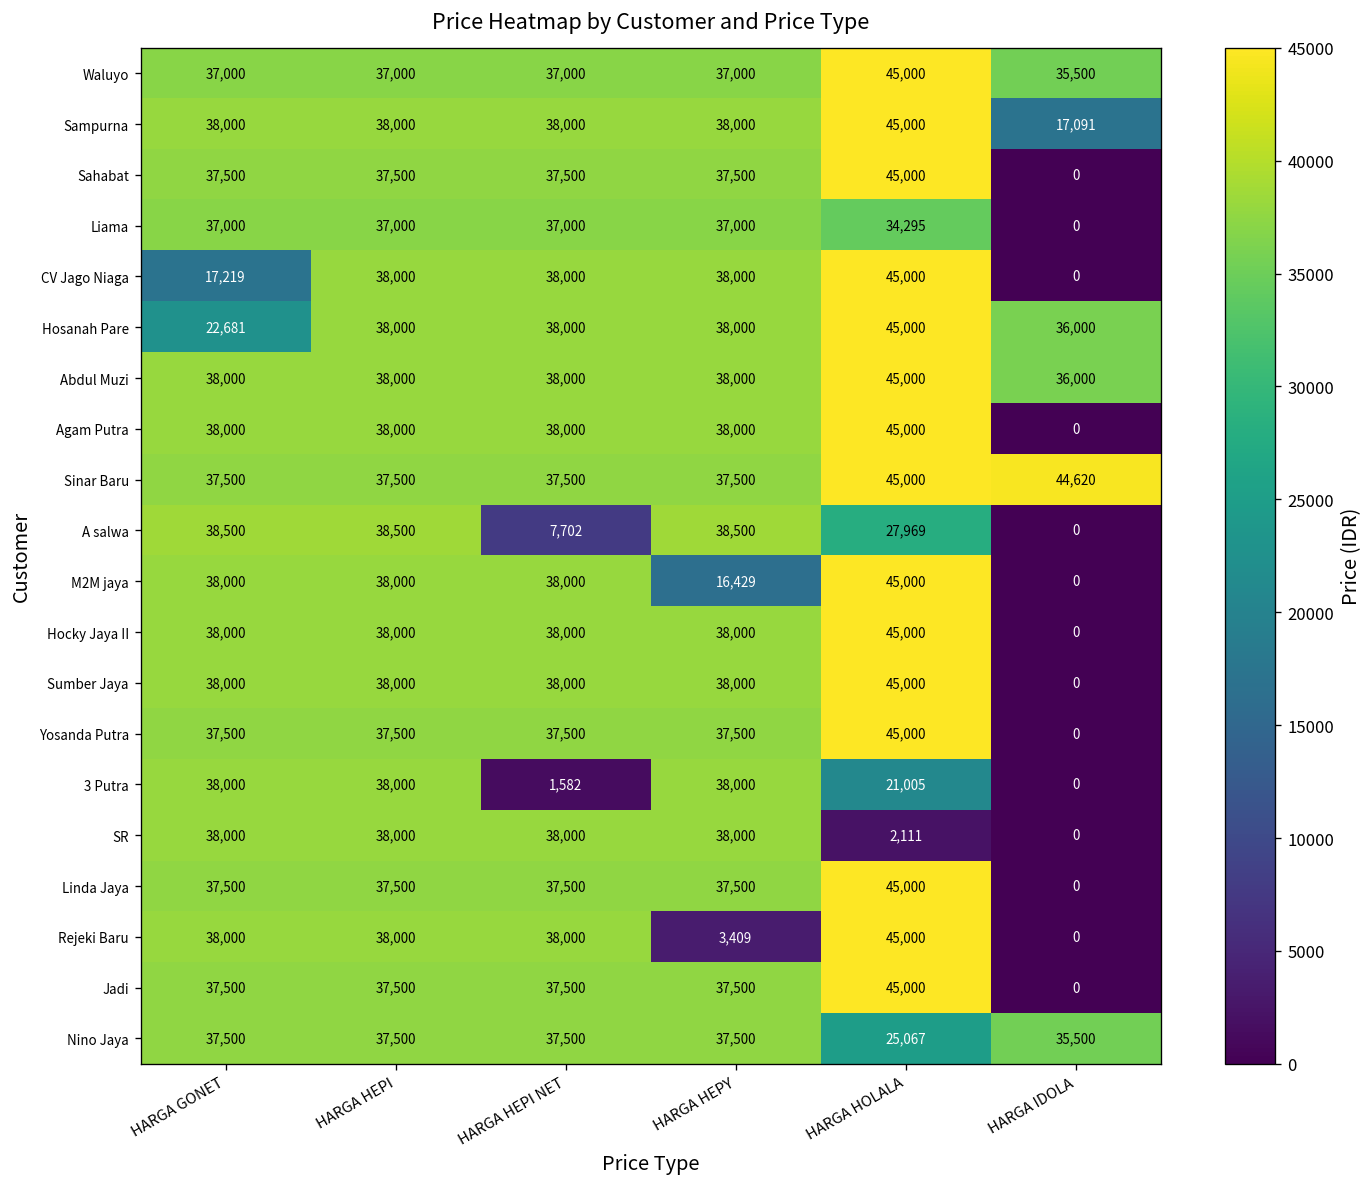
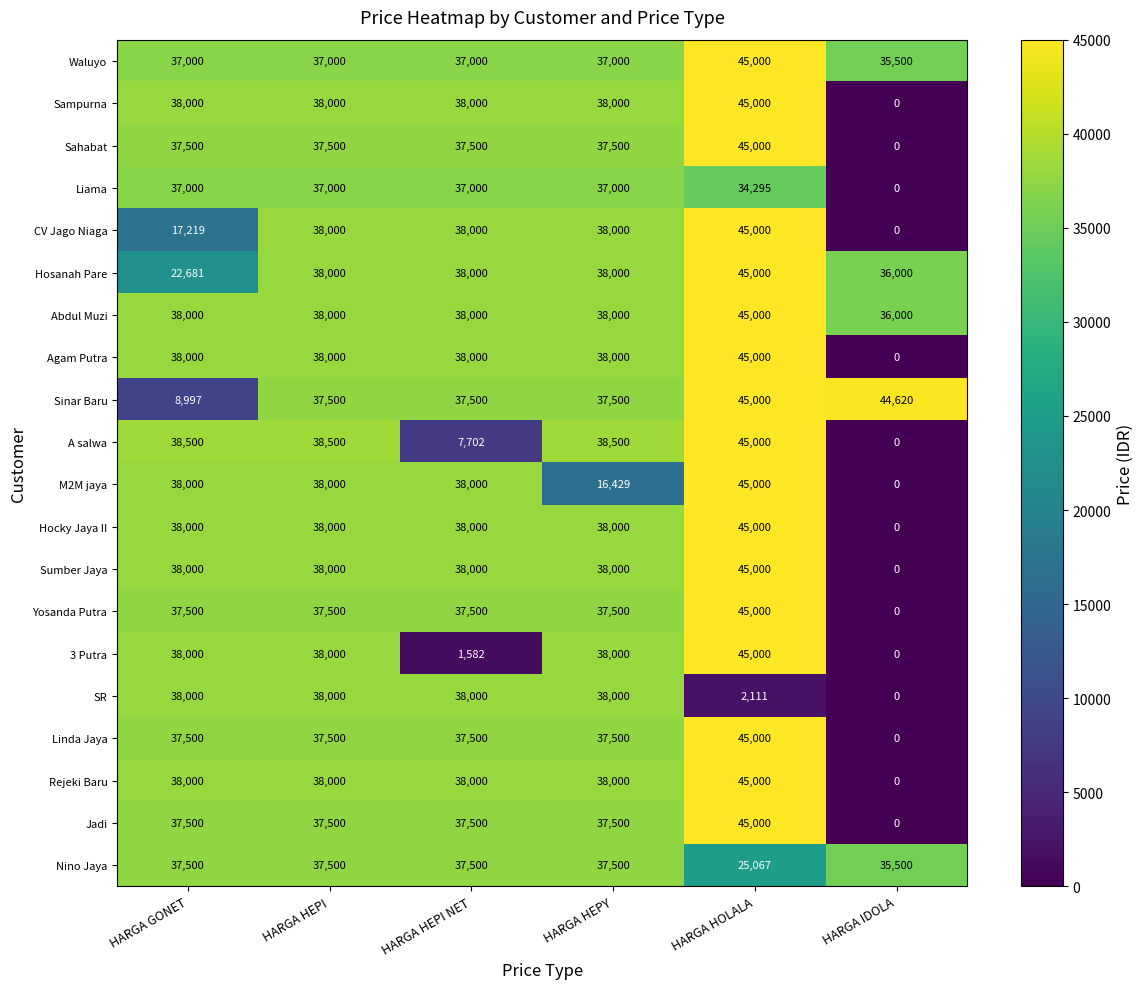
  {
    "Waluyo": {
      "HARGA GONET": "37,000",
      "HARGA HEPI": "37,000",
      "HARGA HEPI NET": "37,000",
      "HARGA HEPY": "37,000",
      "HARGA HOLALA": "45,000",
      "HARGA IDOLA": "35,500"
    },
    "Sampurna": {
      "HARGA GONET": "38,000",
      "HARGA HEPI": "38,000",
      "HARGA HEPI NET": "38,000",
      "HARGA HEPY": "38,000",
      "HARGA HOLALA": "45,000",
-     "HARGA IDOLA": "17,091"
+     "HARGA IDOLA": "0"
    },
    "Sahabat": {
      "HARGA GONET": "37,500",
      "HARGA HEPI": "37,500",
      "HARGA HEPI NET": "37,500",
      "HARGA HEPY": "37,500",
      "HARGA HOLALA": "45,000",
      "HARGA IDOLA": "0"
    },
    "Liama": {
      "HARGA GONET": "37,000",
      "HARGA HEPI": "37,000",
      "HARGA HEPI NET": "37,000",
      "HARGA HEPY": "37,000",
      "HARGA HOLALA": "34,295",
      "HARGA IDOLA": "0"
    },
    "CV Jago Niaga": {
      "HARGA GONET": "17,219",
      "HARGA HEPI": "38,000",
      "HARGA HEPI NET": "38,000",
      "HARGA HEPY": "38,000",
      "HARGA HOLALA": "45,000",
      "HARGA IDOLA": "0"
    },
    "Hosanah Pare": {
      "HARGA GONET": "22,681",
      "HARGA HEPI": "38,000",
      "HARGA HEPI NET": "38,000",
      "HARGA HEPY": "38,000",
      "HARGA HOLALA": "45,000",
      "HARGA IDOLA": "36,000"
    },
    "Abdul Muzi": {
      "HARGA GONET": "38,000",
      "HARGA HEPI": "38,000",
      "HARGA HEPI NET": "38,000",
      "HARGA HEPY": "38,000",
      "HARGA HOLALA": "45,000",
      "HARGA IDOLA": "36,000"
    },
    "Agam Putra": {
      "HARGA GONET": "38,000",
      "HARGA HEPI": "38,000",
      "HARGA HEPI NET": "38,000",
      "HARGA HEPY": "38,000",
      "HARGA HOLALA": "45,000",
      "HARGA IDOLA": "0"
    },
    "Sinar Baru": {
-     "HARGA GONET": "37,500",
+     "HARGA GONET": "8,997",
      "HARGA HEPI": "37,500",
      "HARGA HEPI NET": "37,500",
      "HARGA HEPY": "37,500",
      "HARGA HOLALA": "45,000",
      "HARGA IDOLA": "44,620"
    },
    "A salwa": {
      "HARGA GONET": "38,500",
      "HARGA HEPI": "38,500",
      "HARGA HEPI NET": "7,702",
      "HARGA HEPY": "38,500",
-     "HARGA HOLALA": "27,969",
+     "HARGA HOLALA": "45,000",
      "HARGA IDOLA": "0"
    },
    "M2M jaya": {
      "HARGA GONET": "38,000",
      "HARGA HEPI": "38,000",
      "HARGA HEPI NET": "38,000",
      "HARGA HEPY": "16,429",
      "HARGA HOLALA": "45,000",
      "HARGA IDOLA": "0"
    },
    "Hocky Jaya II": {
      "HARGA GONET": "38,000",
      "HARGA HEPI": "38,000",
      "HARGA HEPI NET": "38,000",
      "HARGA HEPY": "38,000",
      "HARGA HOLALA": "45,000",
      "HARGA IDOLA": "0"
    },
    "Sumber Jaya": {
      "HARGA GONET": "38,000",
      "HARGA HEPI": "38,000",
      "HARGA HEPI NET": "38,000",
      "HARGA HEPY": "38,000",
      "HARGA HOLALA": "45,000",
      "HARGA IDOLA": "0"
    },
    "Yosanda Putra": {
      "HARGA GONET": "37,500",
      "HARGA HEPI": "37,500",
      "HARGA HEPI NET": "37,500",
      "HARGA HEPY": "37,500",
      "HARGA HOLALA": "45,000",
      "HARGA IDOLA": "0"
    },
    "3 Putra": {
      "HARGA GONET": "38,000",
      "HARGA HEPI": "38,000",
      "HARGA HEPI NET": "1,582",
      "HARGA HEPY": "38,000",
-     "HARGA HOLALA": "21,005",
+     "HARGA HOLALA": "45,000",
      "HARGA IDOLA": "0"
    },
    "SR": {
      "HARGA GONET": "38,000",
      "HARGA HEPI": "38,000",
      "HARGA HEPI NET": "38,000",
      "HARGA HEPY": "38,000",
      "HARGA HOLALA": "2,111",
      "HARGA IDOLA": "0"
    },
    "Linda Jaya": {
      "HARGA GONET": "37,500",
      "HARGA HEPI": "37,500",
      "HARGA HEPI NET": "37,500",
      "HARGA HEPY": "37,500",
      "HARGA HOLALA": "45,000",
      "HARGA IDOLA": "0"
    },
    "Rejeki Baru": {
      "HARGA GONET": "38,000",
      "HARGA HEPI": "38,000",
      "HARGA HEPI NET": "38,000",
-     "HARGA HEPY": "3,409",
+     "HARGA HEPY": "38,000",
      "HARGA HOLALA": "45,000",
      "HARGA IDOLA": "0"
    },
    "Jadi": {
      "HARGA GONET": "37,500",
      "HARGA HEPI": "37,500",
      "HARGA HEPI NET": "37,500",
      "HARGA HEPY": "37,500",
      "HARGA HOLALA": "45,000",
      "HARGA IDOLA": "0"
    },
    "Nino Jaya": {
      "HARGA GONET": "37,500",
      "HARGA HEPI": "37,500",
      "HARGA HEPI NET": "37,500",
      "HARGA HEPY": "37,500",
      "HARGA HOLALA": "25,067",
      "HARGA IDOLA": "35,500"
    }
  }
